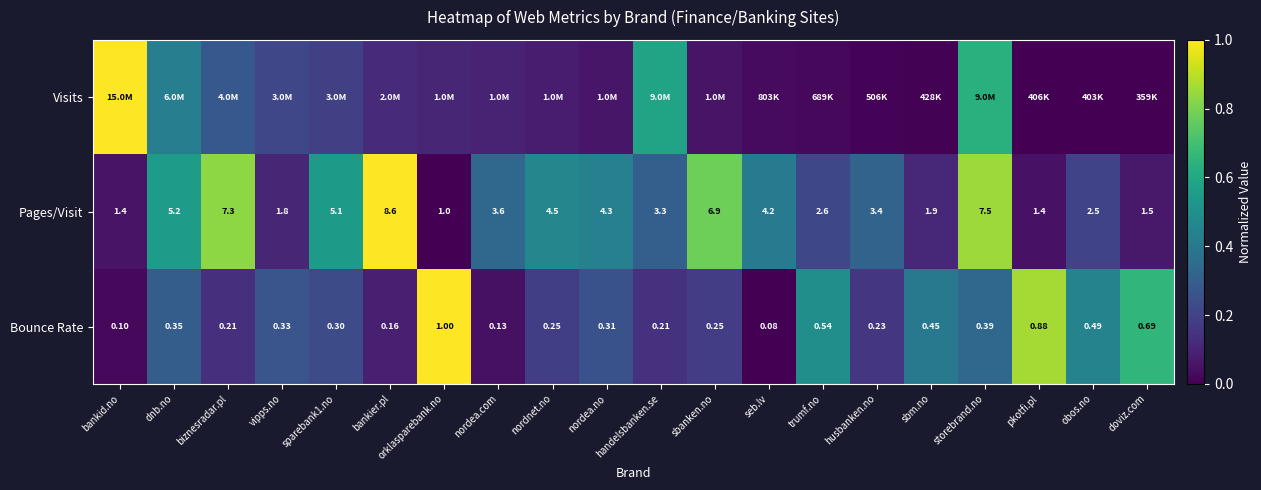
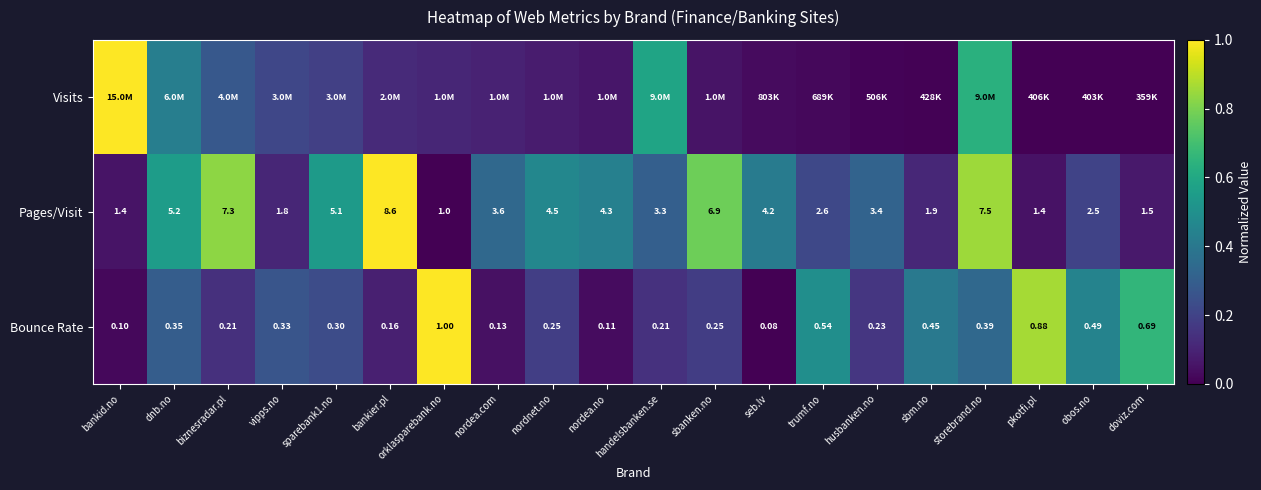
  {
    "Visits": {
      "bankid.no": "15.0M",
      "dnb.no": "6.0M",
      "biznesradar.pl": "4.0M",
      "vipps.no": "3.0M",
      "sparebank1.no": "3.0M",
      "bankier.pl": "2.0M",
      "orklasparebank.no": "1.0M",
      "nordea.com": "1.0M",
      "nordnet.no": "1.0M",
      "nordea.no": "1.0M",
      "handelsbanken.se": "9.0M",
      "sbanken.no": "1.0M",
      "seb.lv": "803K",
      "trumf.no": "689K",
      "husbanken.no": "506K",
      "sbm.no": "428K",
      "storebrand.no": "9.0M",
      "pkotfi.pl": "406K",
      "obos.no": "403K",
      "doviz.com": "359K"
    },
    "Pages/Visit": {
      "bankid.no": "1.4",
      "dnb.no": "5.2",
      "biznesradar.pl": "7.3",
      "vipps.no": "1.8",
      "sparebank1.no": "5.1",
      "bankier.pl": "8.6",
      "orklasparebank.no": "1.0",
      "nordea.com": "3.6",
      "nordnet.no": "4.5",
      "nordea.no": "4.3",
      "handelsbanken.se": "3.3",
      "sbanken.no": "6.9",
      "seb.lv": "4.2",
      "trumf.no": "2.6",
      "husbanken.no": "3.4",
      "sbm.no": "1.9",
      "storebrand.no": "7.5",
      "pkotfi.pl": "1.4",
      "obos.no": "2.5",
      "doviz.com": "1.5"
    },
    "Bounce Rate": {
      "bankid.no": "0.10",
      "dnb.no": "0.35",
      "biznesradar.pl": "0.21",
      "vipps.no": "0.33",
      "sparebank1.no": "0.30",
      "bankier.pl": "0.16",
      "orklasparebank.no": "1.00",
      "nordea.com": "0.13",
      "nordnet.no": "0.25",
-     "nordea.no": "0.31",
+     "nordea.no": "0.11",
      "handelsbanken.se": "0.21",
      "sbanken.no": "0.25",
      "seb.lv": "0.08",
      "trumf.no": "0.54",
      "husbanken.no": "0.23",
      "sbm.no": "0.45",
      "storebrand.no": "0.39",
      "pkotfi.pl": "0.88",
      "obos.no": "0.49",
      "doviz.com": "0.69"
    }
  }
